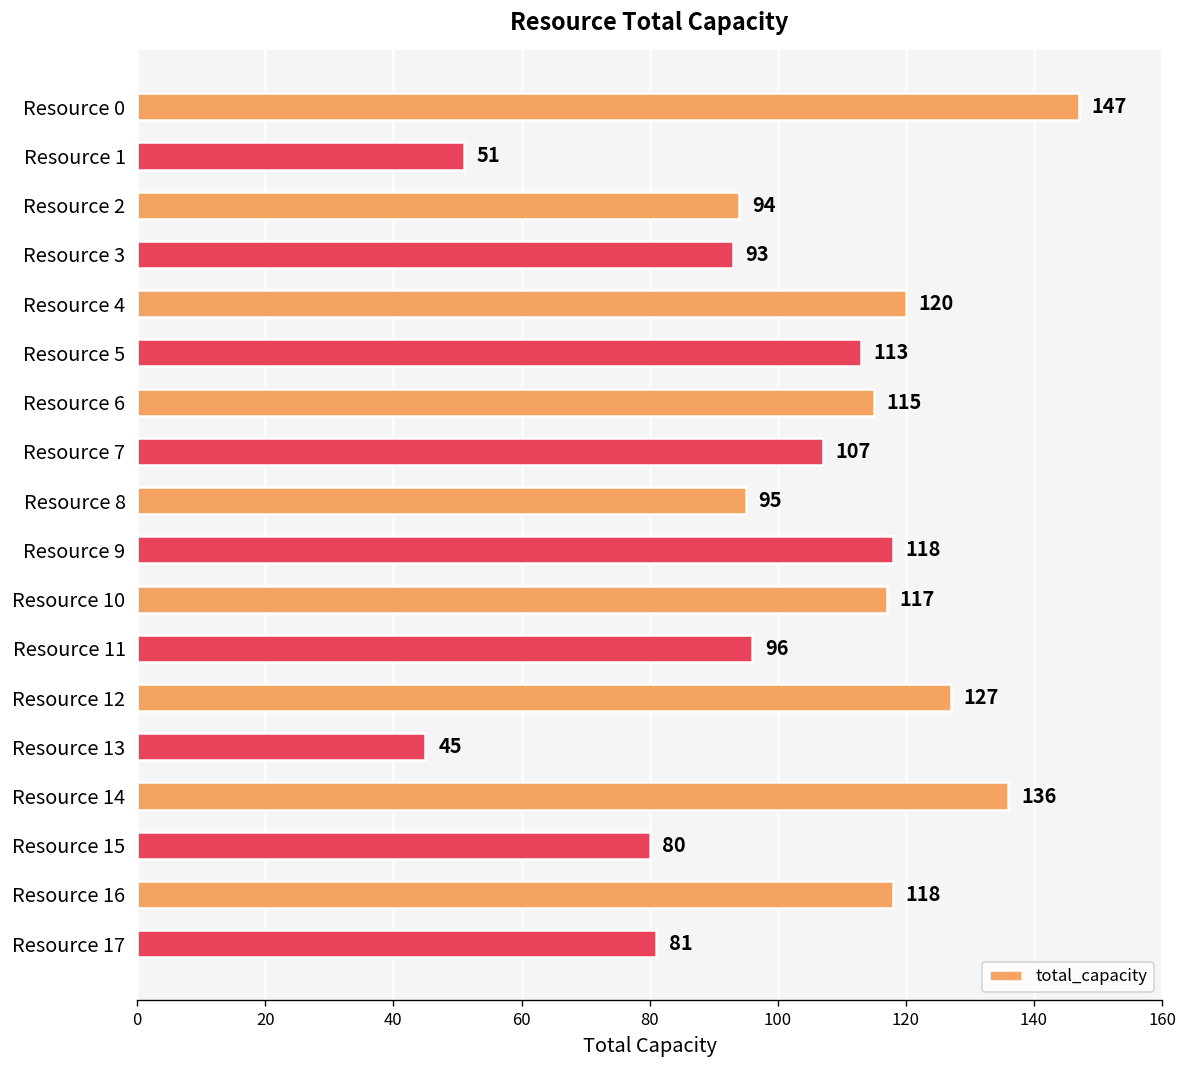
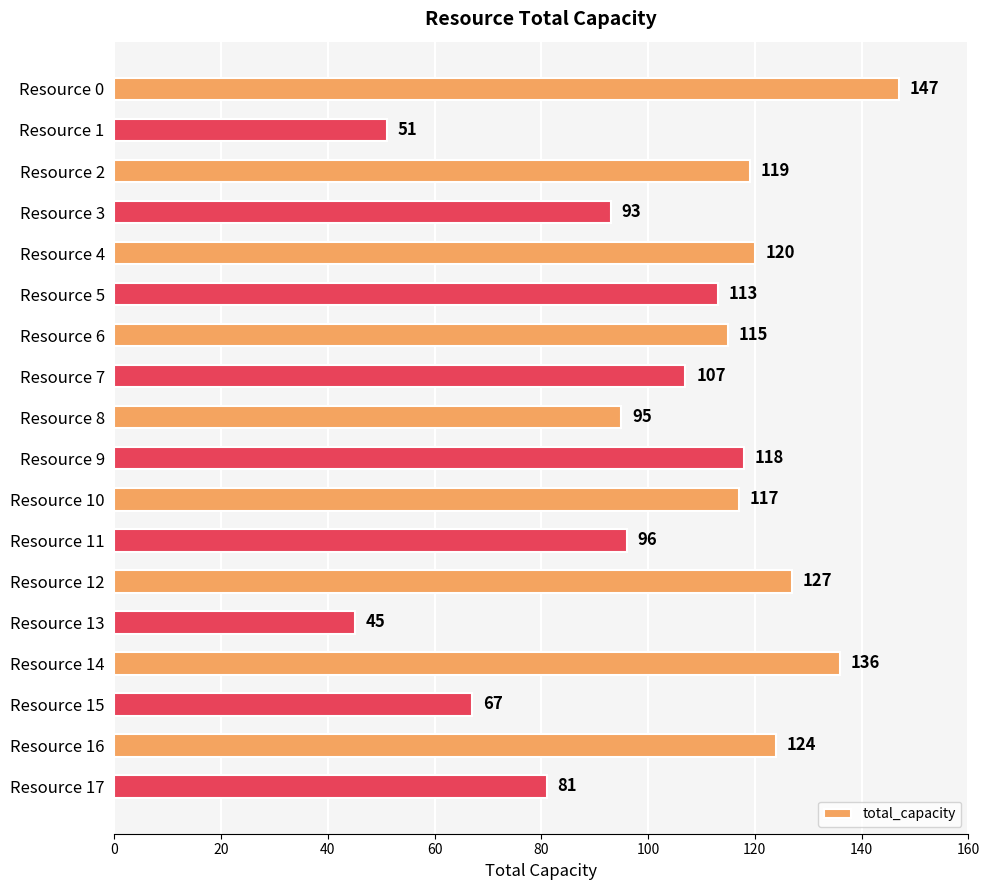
  {
    "Resource 0": 147,
    "Resource 1": 51,
-   "Resource 2": 94,
+   "Resource 2": 119,
    "Resource 3": 93,
    "Resource 4": 120,
    "Resource 5": 113,
    "Resource 6": 115,
    "Resource 7": 107,
    "Resource 8": 95,
    "Resource 9": 118,
    "Resource 10": 117,
    "Resource 11": 96,
    "Resource 12": 127,
    "Resource 13": 45,
    "Resource 14": 136,
-   "Resource 15": 80,
-   "Resource 16": 118,
+   "Resource 15": 67,
+   "Resource 16": 124,
    "Resource 17": 81
  }
